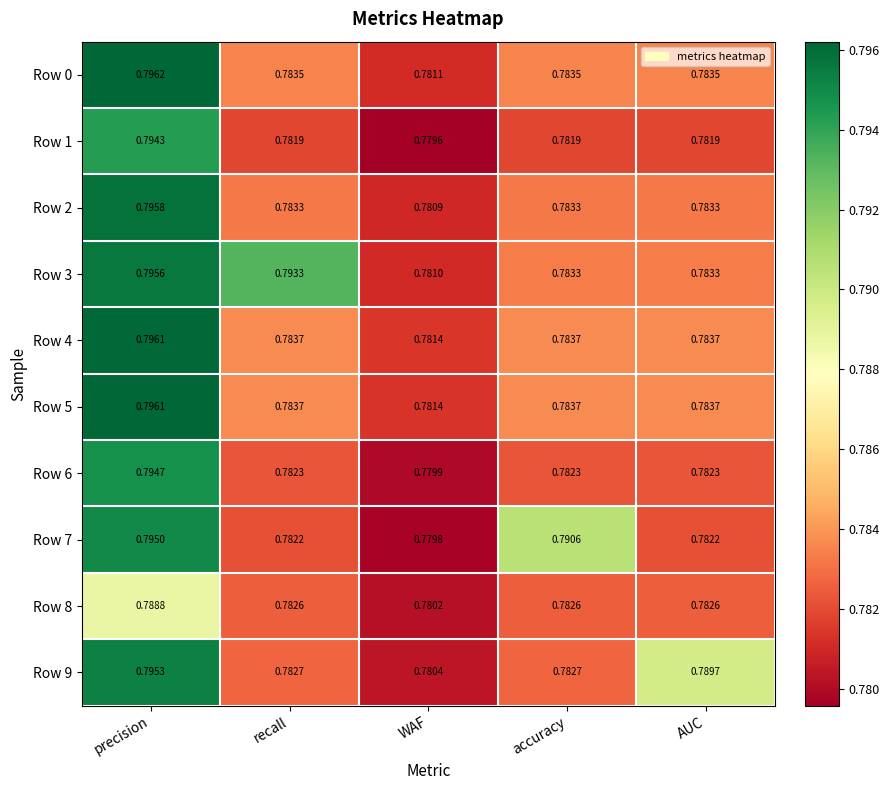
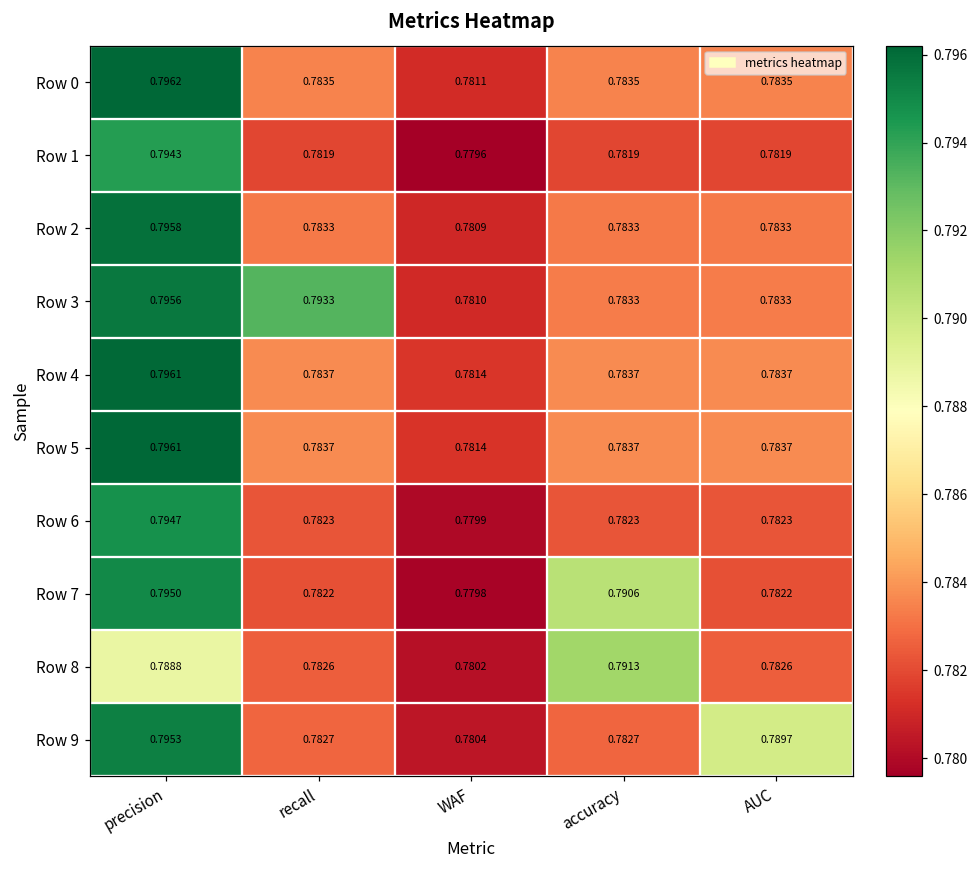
  {
    "Row 0": {
      "precision": 0.7962,
      "recall": 0.7835,
      "WAF": 0.7811,
      "accuracy": 0.7835,
      "AUC": 0.7835
    },
    "Row 1": {
      "precision": 0.7943,
      "recall": 0.7819,
      "WAF": 0.7796,
      "accuracy": 0.7819,
      "AUC": 0.7819
    },
    "Row 2": {
      "precision": 0.7958,
      "recall": 0.7833,
      "WAF": 0.7809,
      "accuracy": 0.7833,
      "AUC": 0.7833
    },
    "Row 3": {
      "precision": 0.7956,
      "recall": 0.7933,
      "WAF": 0.7810,
      "accuracy": 0.7833,
      "AUC": 0.7833
    },
    "Row 4": {
      "precision": 0.7961,
      "recall": 0.7837,
      "WAF": 0.7814,
      "accuracy": 0.7837,
      "AUC": 0.7837
    },
    "Row 5": {
      "precision": 0.7961,
      "recall": 0.7837,
      "WAF": 0.7814,
      "accuracy": 0.7837,
      "AUC": 0.7837
    },
    "Row 6": {
      "precision": 0.7947,
      "recall": 0.7823,
      "WAF": 0.7799,
      "accuracy": 0.7823,
      "AUC": 0.7823
    },
    "Row 7": {
      "precision": 0.7950,
      "recall": 0.7822,
      "WAF": 0.7798,
      "accuracy": 0.7906,
      "AUC": 0.7822
    },
    "Row 8": {
      "precision": 0.7888,
      "recall": 0.7826,
      "WAF": 0.7802,
-     "accuracy": 0.7826,
+     "accuracy": 0.7913,
      "AUC": 0.7826
    },
    "Row 9": {
      "precision": 0.7953,
      "recall": 0.7827,
      "WAF": 0.7804,
      "accuracy": 0.7827,
      "AUC": 0.7897
    }
  }
